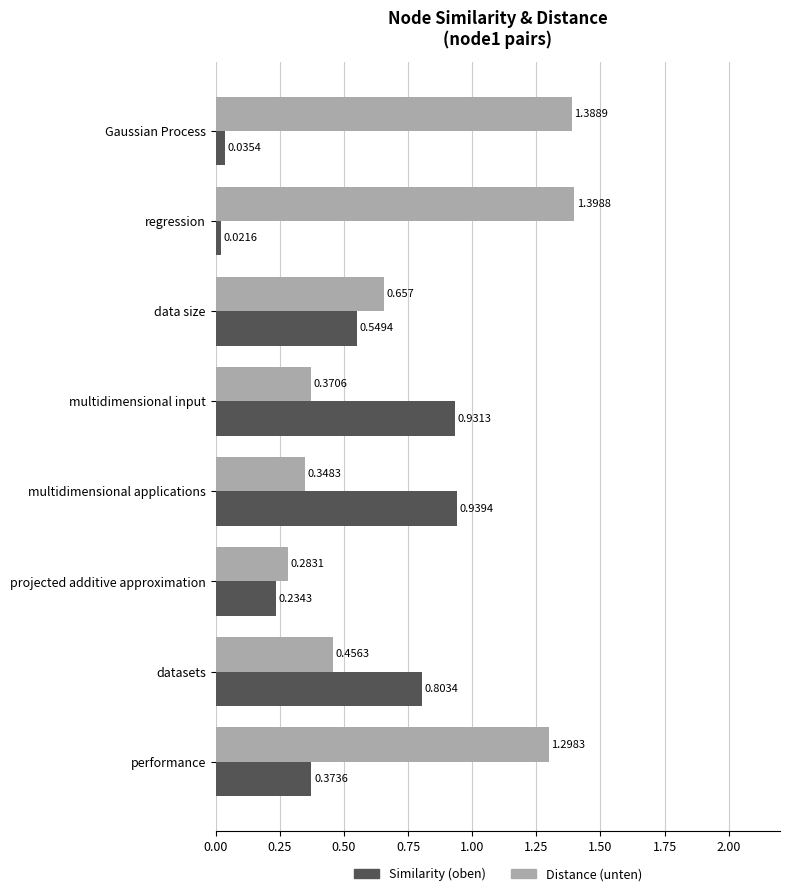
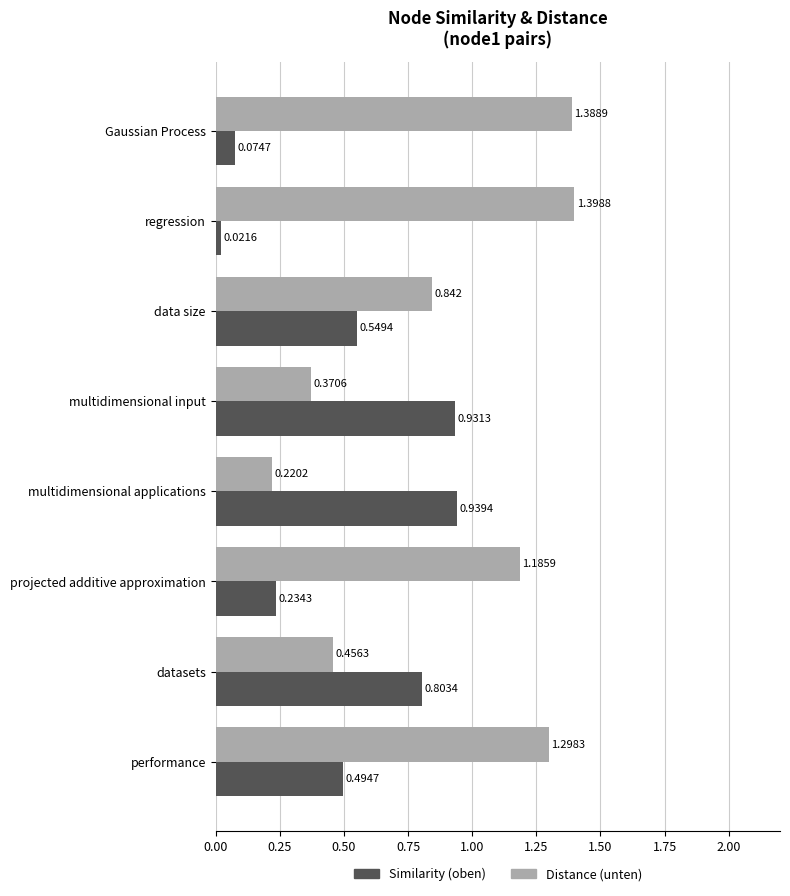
  {
    "Similarity (oben)": {
-     "Gaussian Process": 0.0354,
+     "Gaussian Process": 0.0747,
      "regression": 0.0216,
      "data size": 0.5494,
      "multidimensional input": 0.9313,
      "multidimensional applications": 0.9394,
      "projected additive approximation": 0.2343,
      "datasets": 0.8034,
-     "performance": 0.3736
+     "performance": 0.4947
    },
    "Distance (unten)": {
      "Gaussian Process": 1.3889,
      "regression": 1.3988,
-     "data size": 0.657,
+     "data size": 0.842,
      "multidimensional input": 0.3706,
-     "multidimensional applications": 0.3483,
-     "projected additive approximation": 0.2831,
+     "multidimensional applications": 0.2202,
+     "projected additive approximation": 1.1859,
      "datasets": 0.4563,
      "performance": 1.2983
    }
  }
